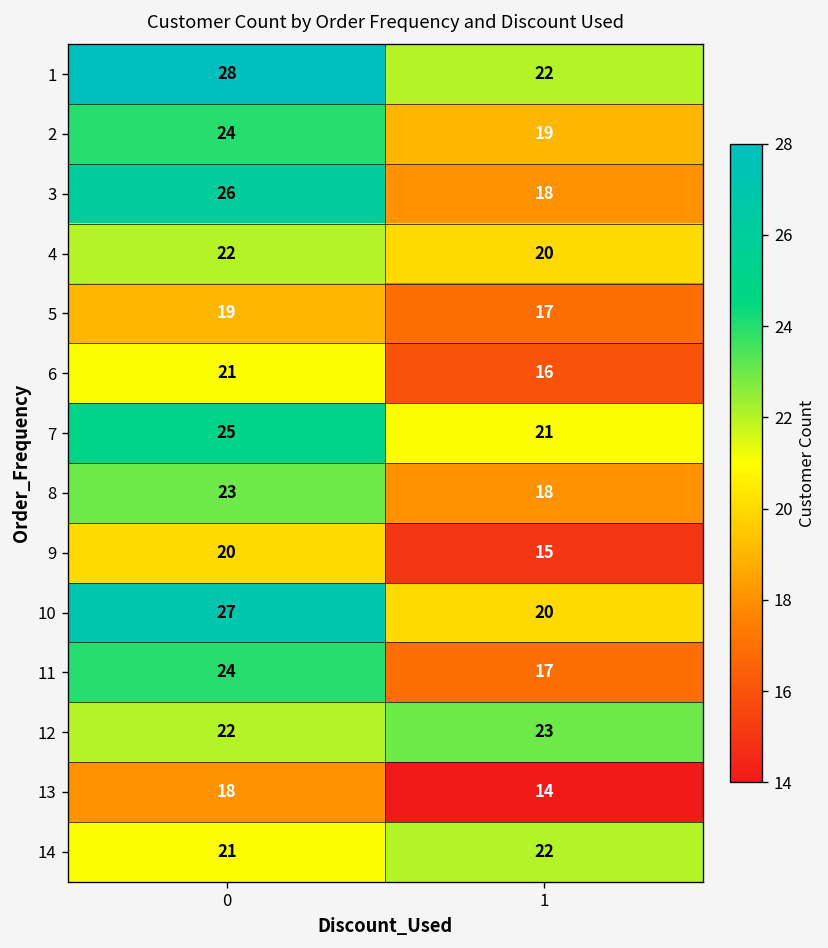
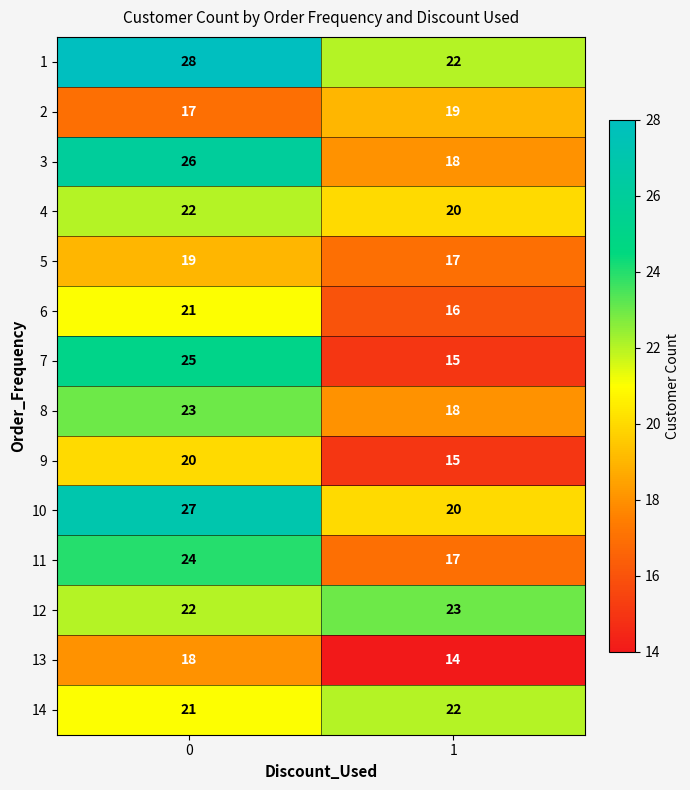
  {
    "1": {
      "0": 28,
      "1": 22
    },
    "2": {
-     "0": 24,
+     "0": 17,
      "1": 19
    },
    "3": {
      "0": 26,
      "1": 18
    },
    "4": {
      "0": 22,
      "1": 20
    },
    "5": {
      "0": 19,
      "1": 17
    },
    "6": {
      "0": 21,
      "1": 16
    },
    "7": {
      "0": 25,
-     "1": 21
+     "1": 15
    },
    "8": {
      "0": 23,
      "1": 18
    },
    "9": {
      "0": 20,
      "1": 15
    },
    "10": {
      "0": 27,
      "1": 20
    },
    "11": {
      "0": 24,
      "1": 17
    },
    "12": {
      "0": 22,
      "1": 23
    },
    "13": {
      "0": 18,
      "1": 14
    },
    "14": {
      "0": 21,
      "1": 22
    }
  }
